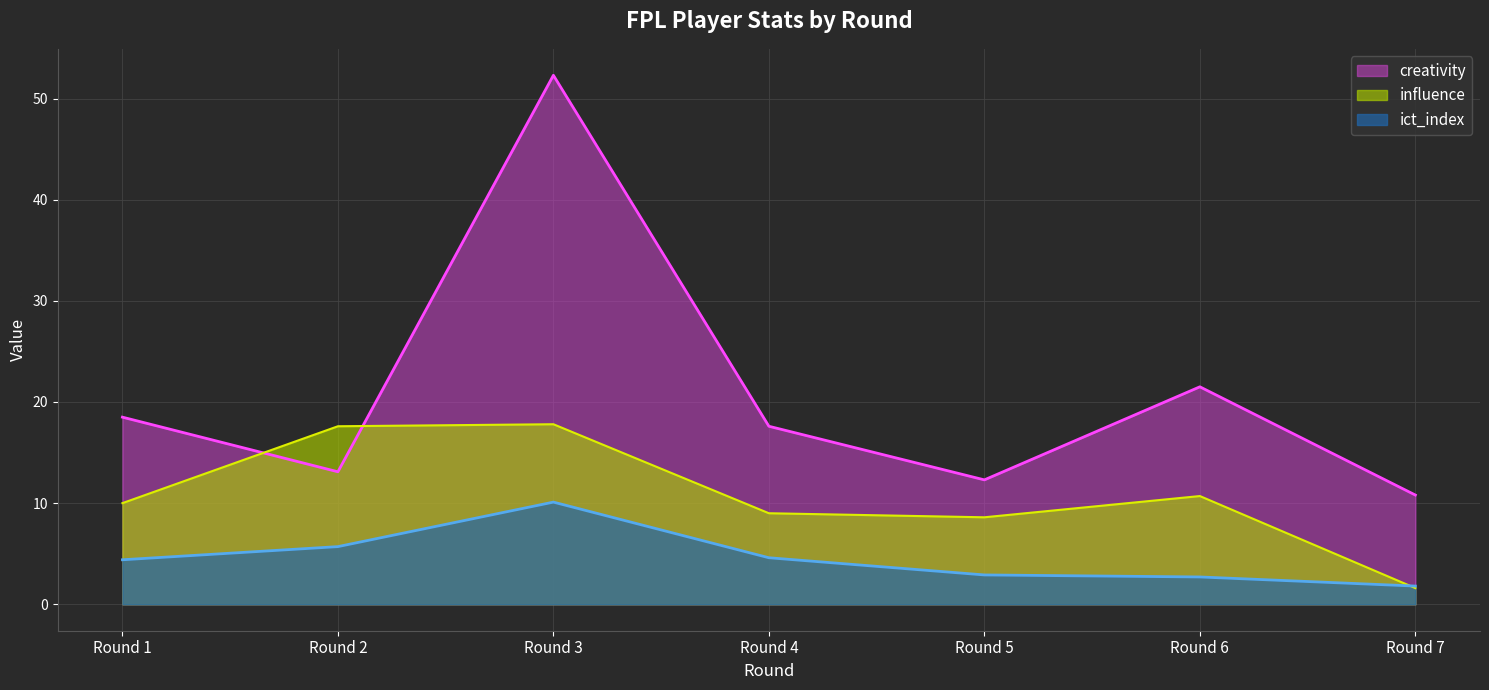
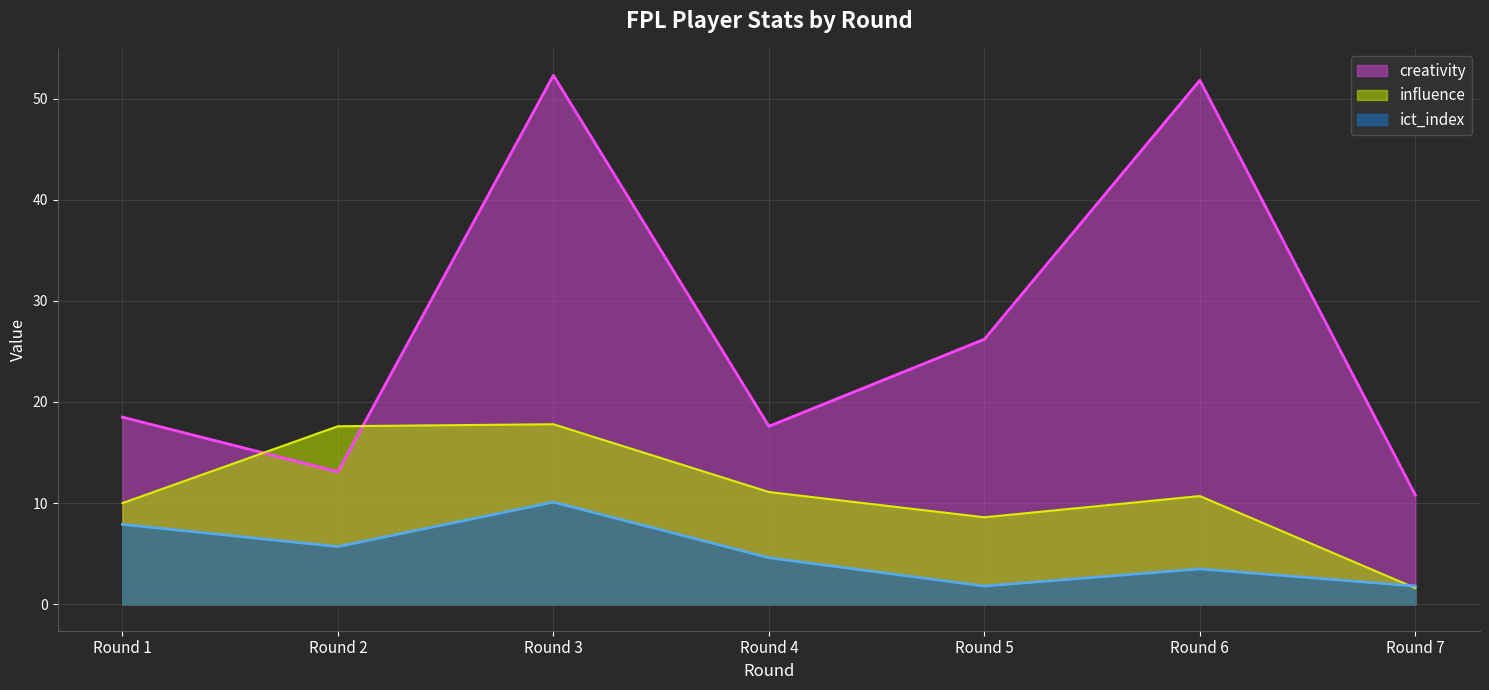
  {
    "creativity": {
      "Round 1": 18.5,
      "Round 2": 13.1,
      "Round 3": 52.3,
      "Round 4": 17.6,
-     "Round 5": 12.3,
-     "Round 6": 21.5,
+     "Round 5": 26.2,
+     "Round 6": 51.8,
      "Round 7": 10.8
    },
    "influence": {
      "Round 1": 10.0,
      "Round 2": 17.6,
      "Round 3": 17.8,
-     "Round 4": 9.0,
+     "Round 4": 11.1,
      "Round 5": 8.6,
      "Round 6": 10.7
    },
    "ict_index": {
-     "Round 1": 4.4,
+     "Round 1": 7.9,
      "Round 2": 5.7,
      "Round 3": 10.1,
      "Round 4": 4.6,
-     "Round 5": 2.9,
-     "Round 6": 2.7
+     "Round 5": 1.8,
+     "Round 6": 3.5
    }
  }
